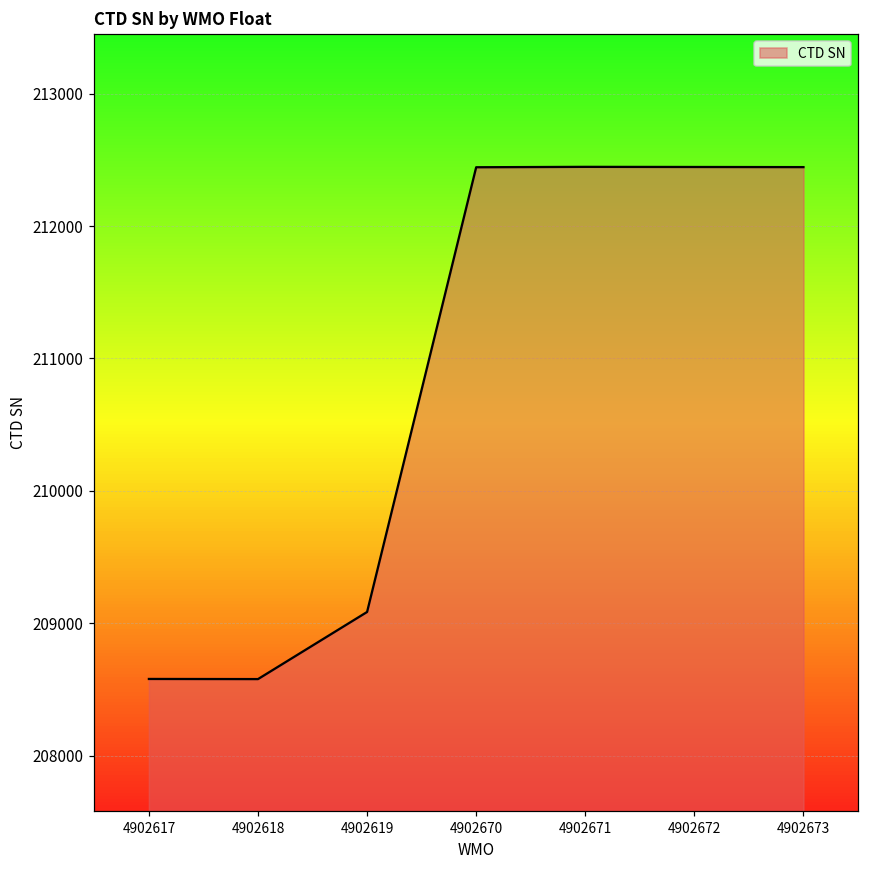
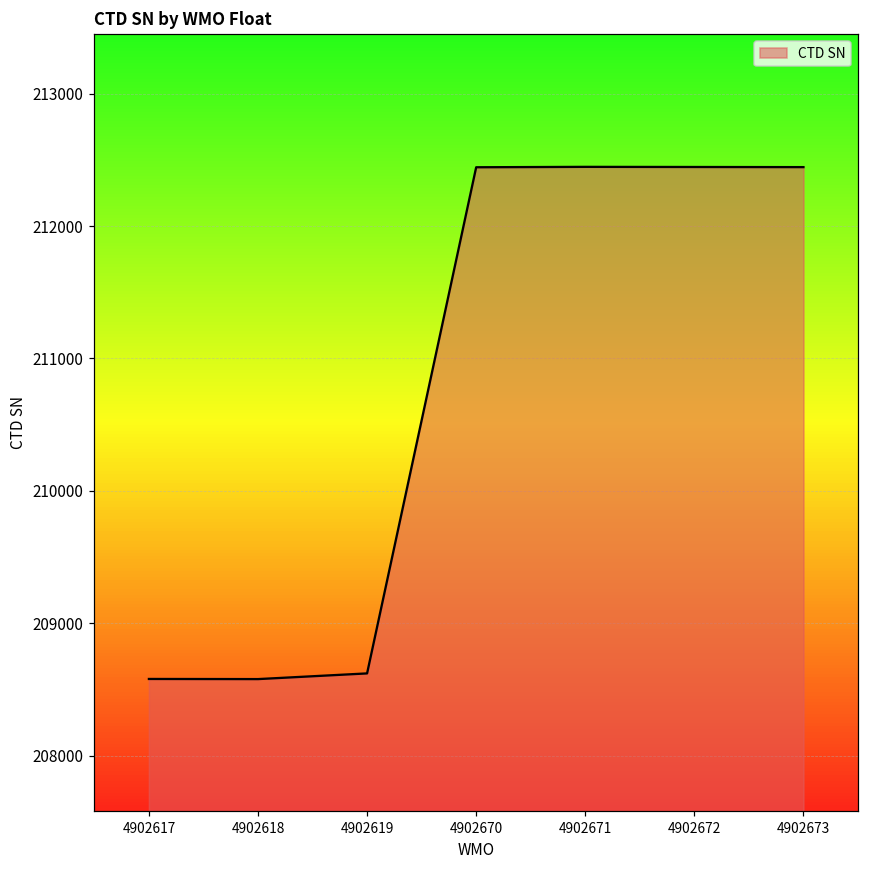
  {
    "4902617": 208580,
    "4902618": 208580,
-   "4902619": 209090,
+   "4902619": 208620,
    "4902670": 212440,
    "4902671": 212450,
    "4902672": 212450,
    "4902673": 212450
  }
